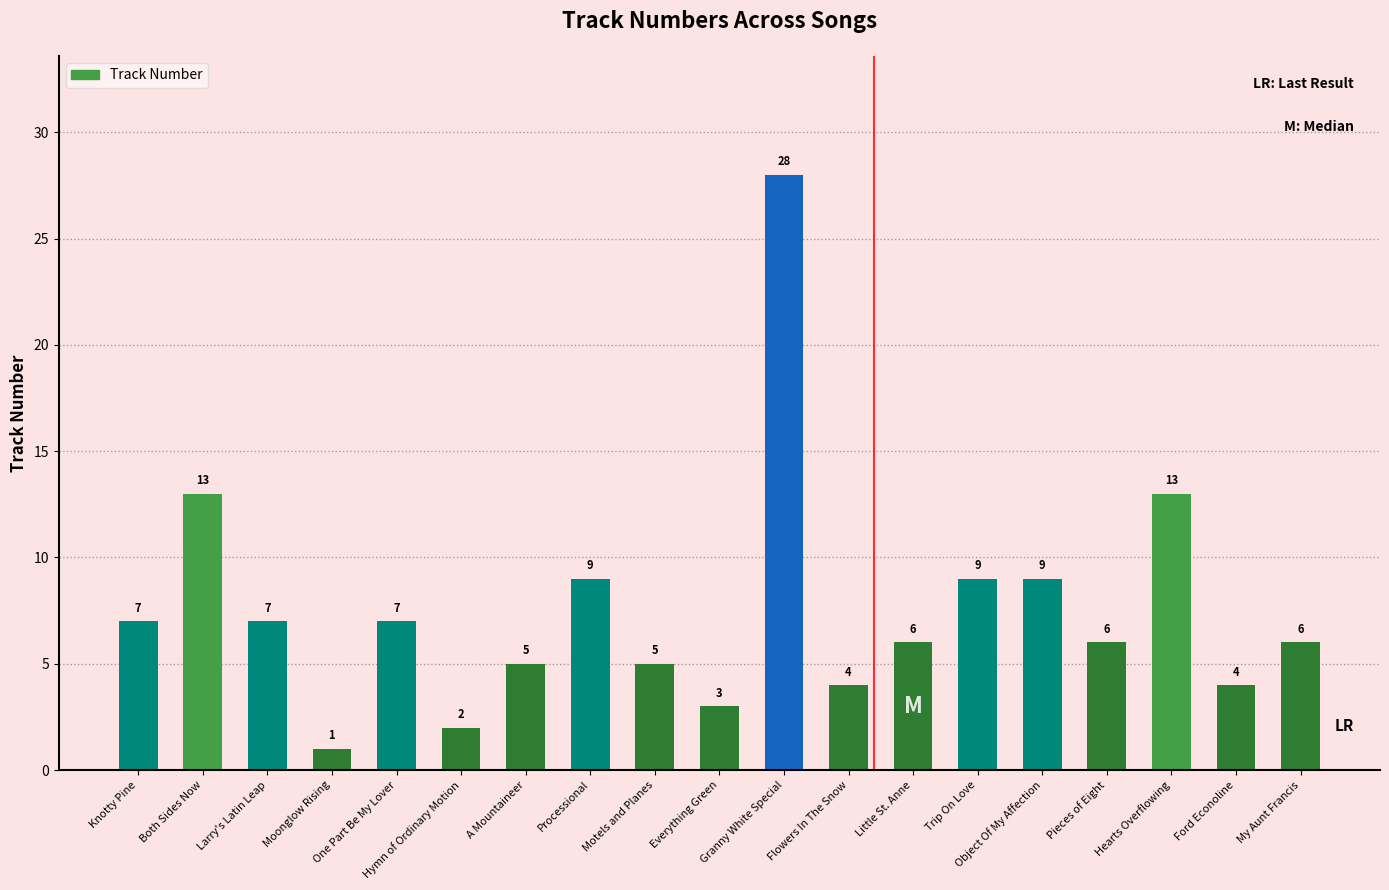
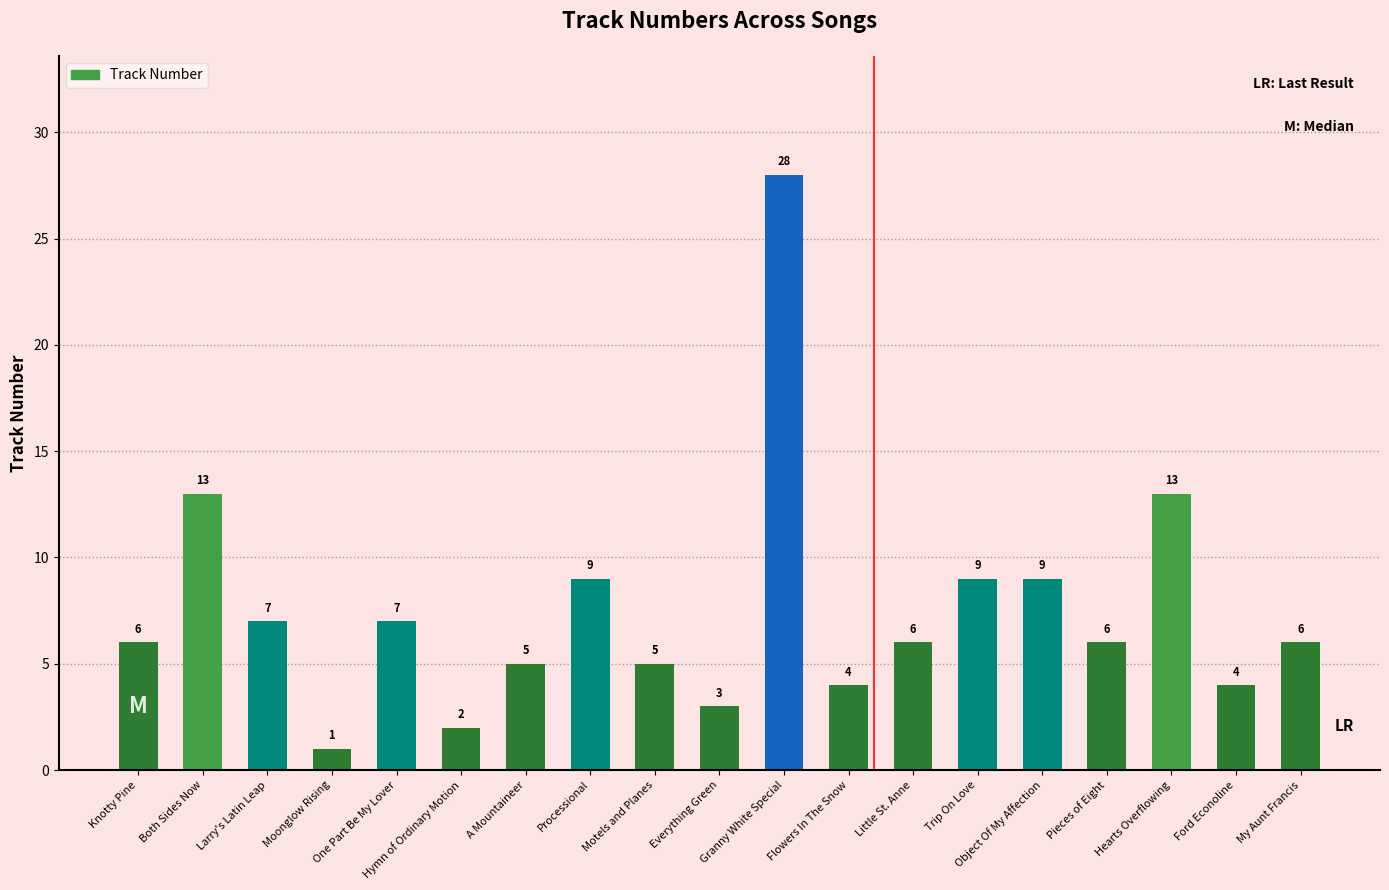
  {
-   "Knotty Pine": 7,
+   "Knotty Pine": 6,
    "Both Sides Now": 13,
    "Larry's Latin Leap": 7,
    "Moonglow Rising": 1,
    "One Part Be My Lover": 7,
    "Hymn of Ordinary Motion": 2,
    "A Mountaineer": 5,
    "Processional": 9,
    "Motels and Planes": 5,
    "Everything Green": 3,
    "Granny White Special": 28,
    "Flowers In The Snow": 4,
    "Little St. Anne": 6,
    "Trip On Love": 9,
    "Object Of My Affection": 9,
    "Pieces of Eight": 6,
    "Hearts Overflowing": 13,
    "Ford Econoline": 4,
    "My Aunt Francis": 6
  }
